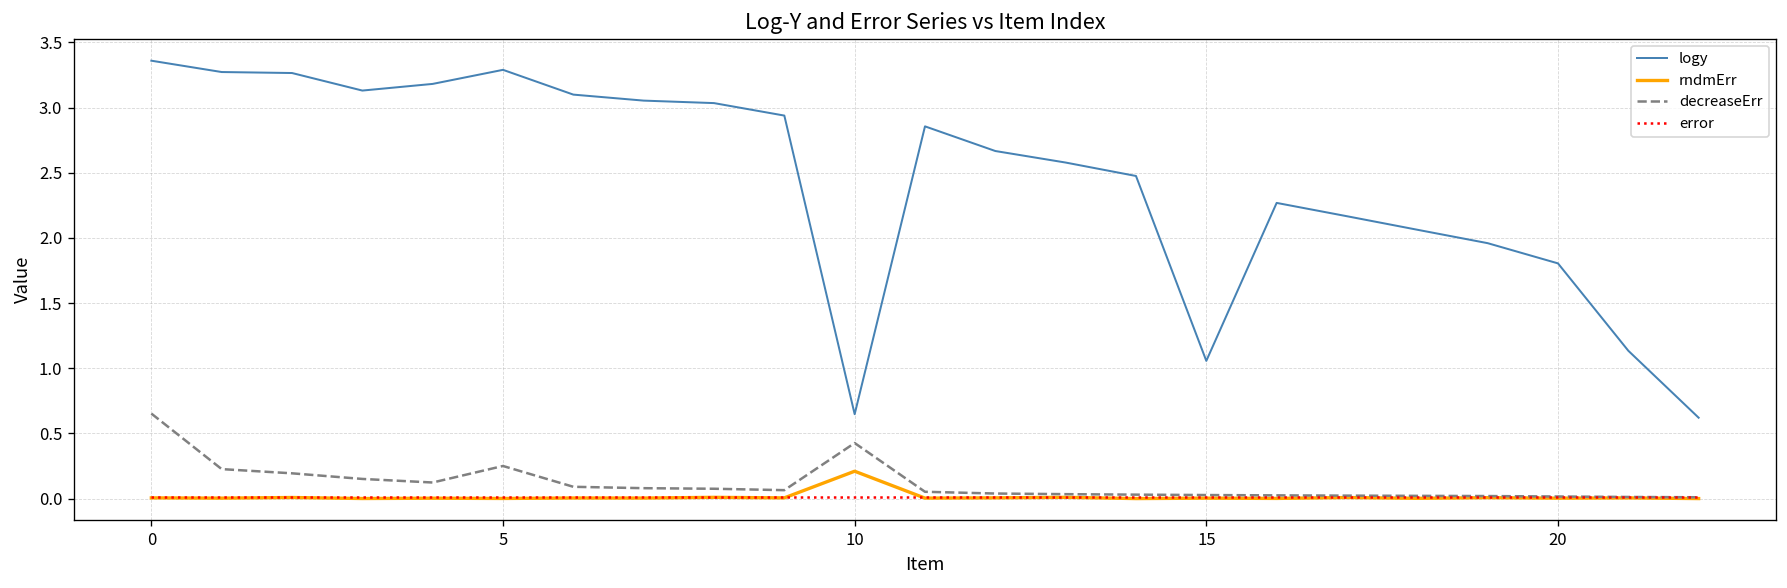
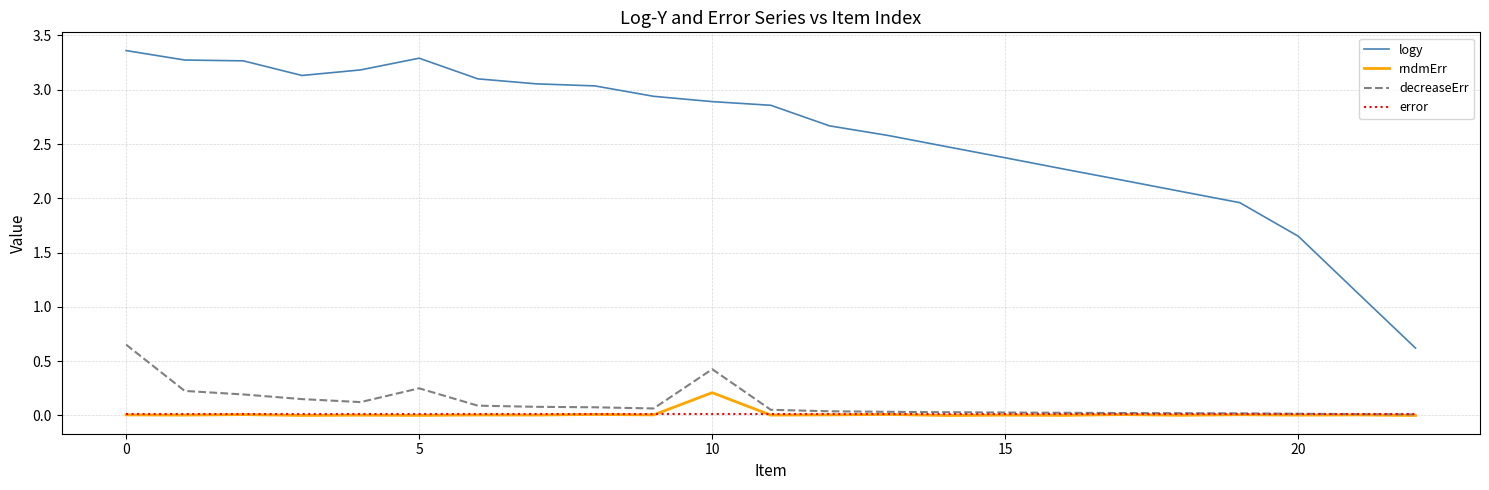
  {
    "logy": {
      "0": 3.36,
      "5": 3.29,
-     "10": 0.65,
-     "15": 1.06,
-     "20": 1.80
+     "10": 2.89,
+     "15": 2.37,
+     "20": 1.65
    },
    "rndmErr": {
      "10": 0.21
    },
    "decreaseErr": {
      "0": 0.65,
      "5": 0.25,
      "10": 0.43
    },
    "error": {
      "10": 0.01
    }
  }
